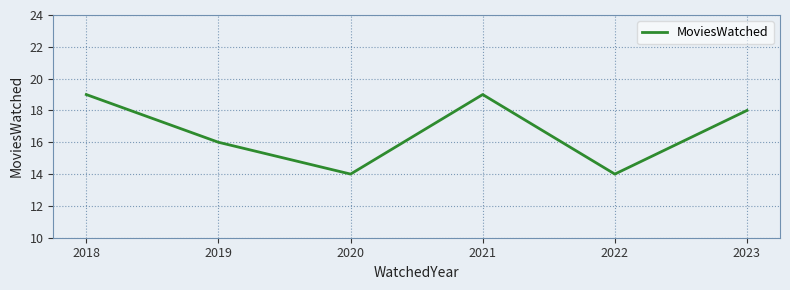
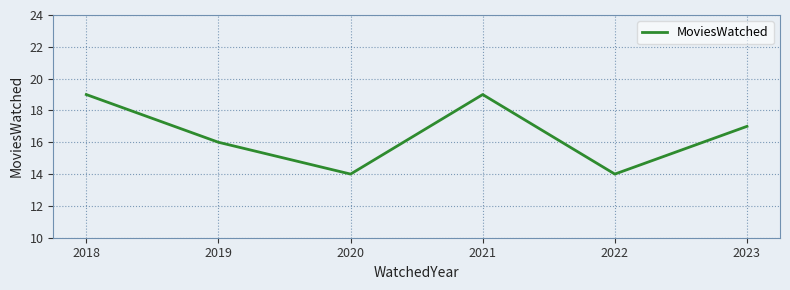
  {
    "2018": 19,
    "2019": 16,
    "2020": 14,
    "2021": 19,
    "2022": 14,
-   "2023": 18
+   "2023": 17
  }
